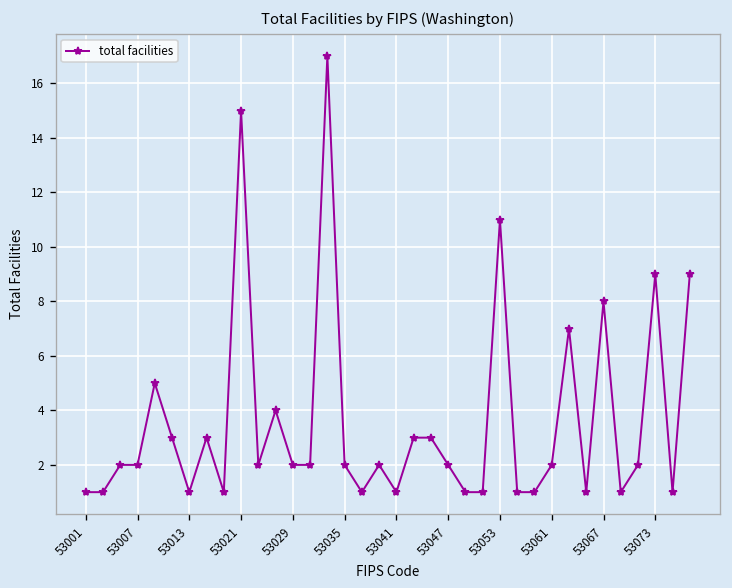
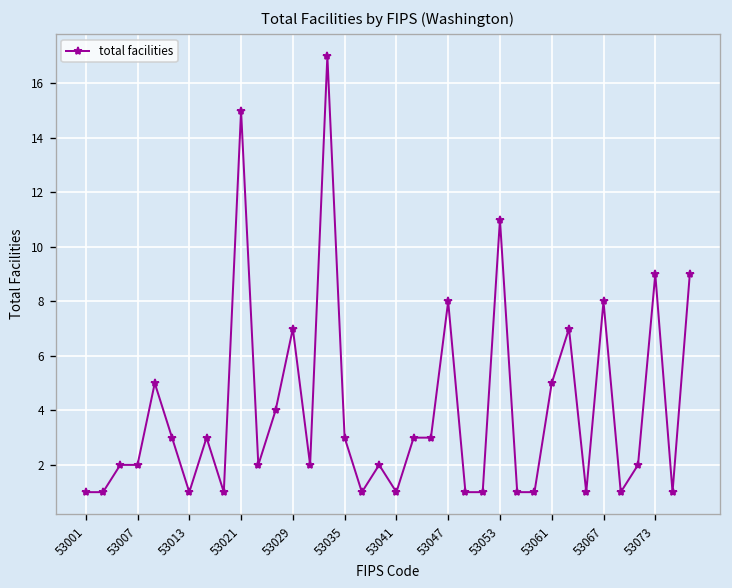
  {
    "53001": 1,
    "53007": 2,
    "53013": 1,
    "53021": 15,
-   "53029": 2,
-   "53035": 2,
+   "53029": 7,
+   "53035": 3,
    "53041": 1,
-   "53047": 2,
+   "53047": 8,
    "53053": 11,
-   "53061": 2,
+   "53061": 5,
    "53067": 8,
    "53073": 9
  }
